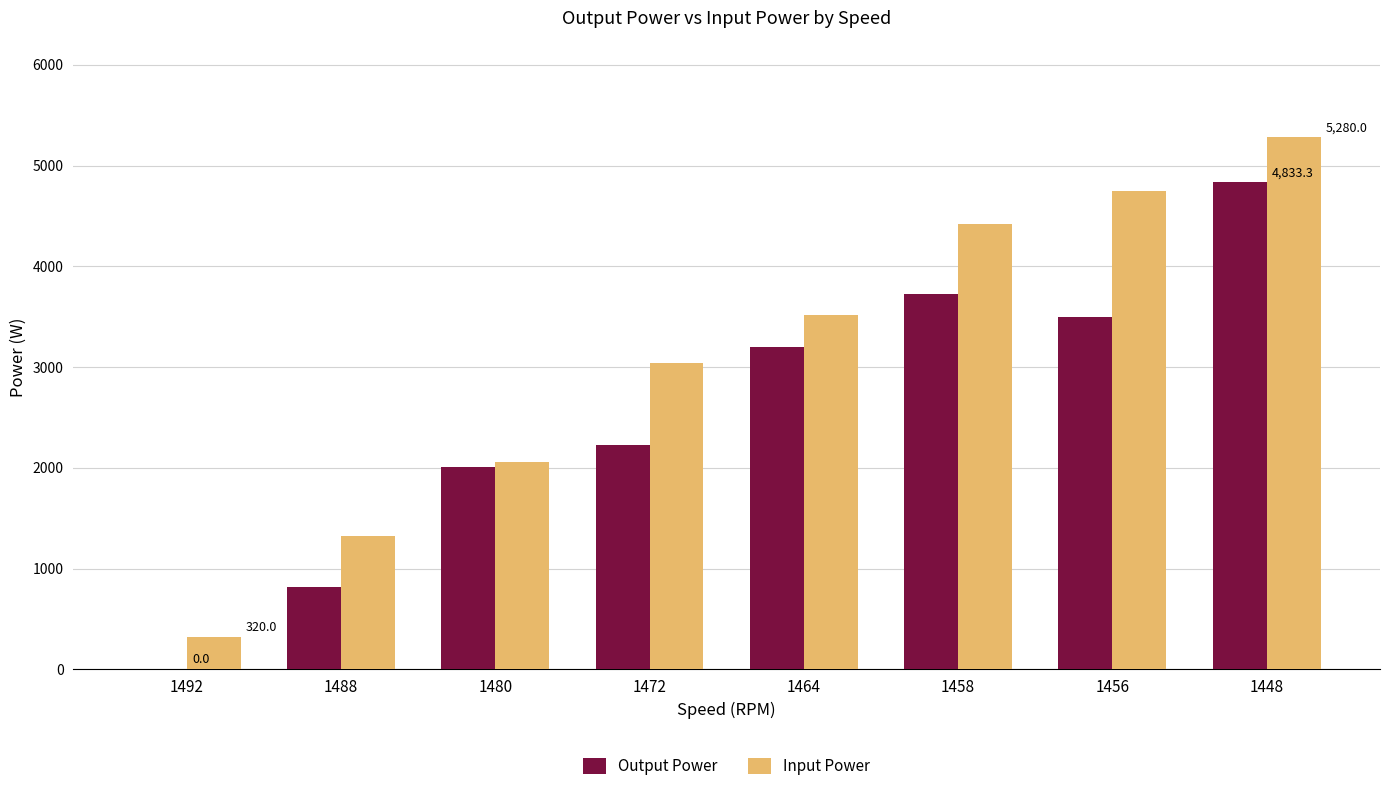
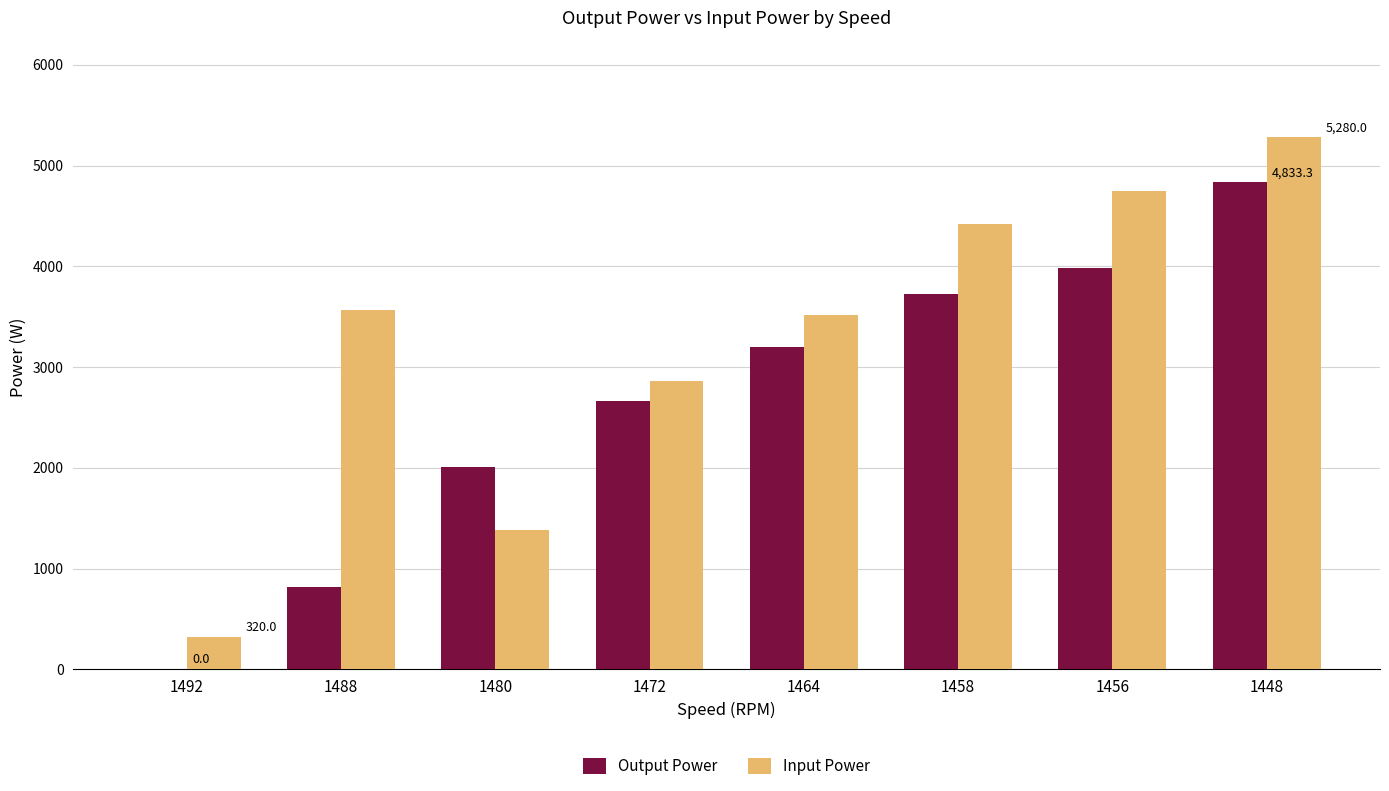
  {
    "Output Power": {
      "1492": 0,
      "1488": 820,
      "1480": 2010,
-     "1472": 2230,
+     "1472": 2660,
      "1464": 3200,
      "1458": 3720,
-     "1456": 3490,
+     "1456": 3980,
      "1448": 4830
    },
    "Input Power": {
-     "1488": 1320,
-     "1480": 2060,
-     "1472": 3040,
+     "1488": 3560,
+     "1480": 1380,
+     "1472": 2870,
      "1464": 3520,
      "1458": 4420,
      "1456": 4750
    }
  }
